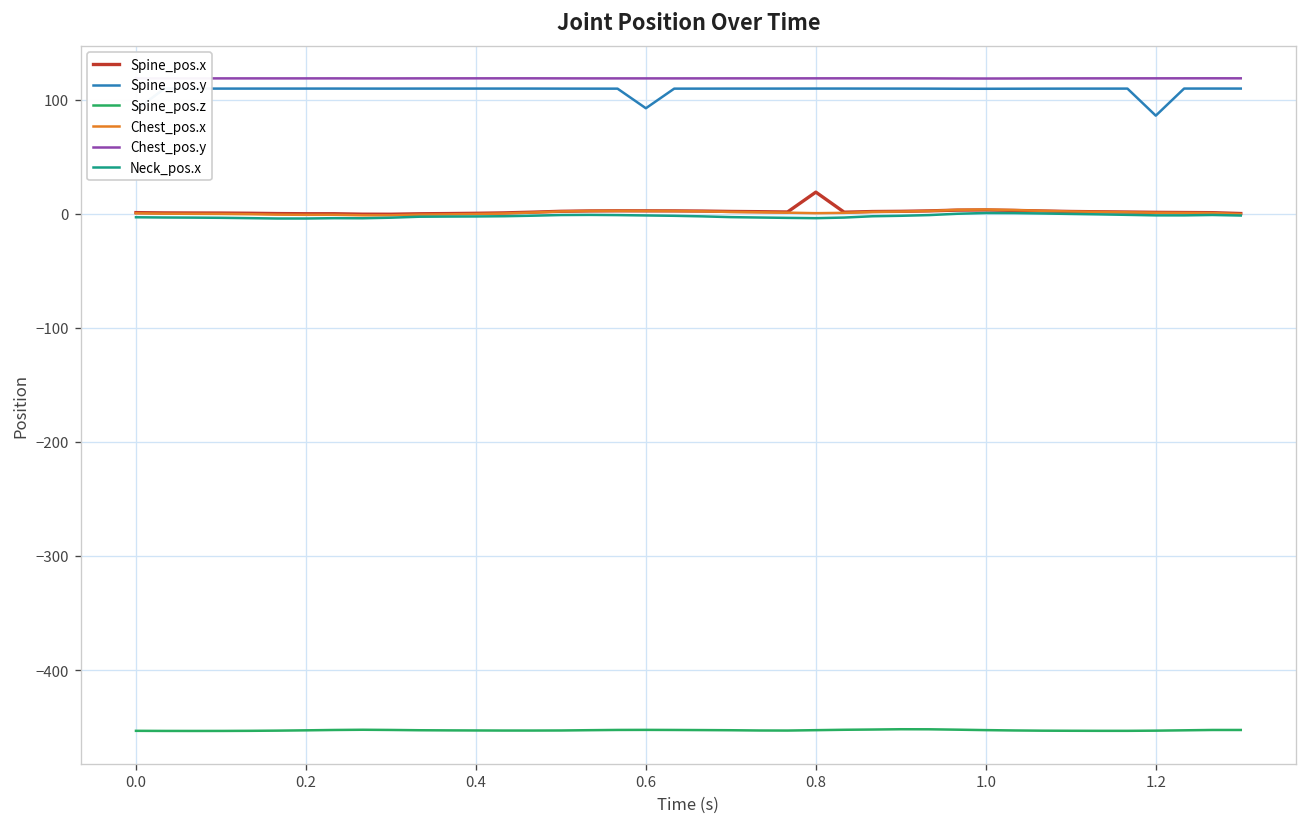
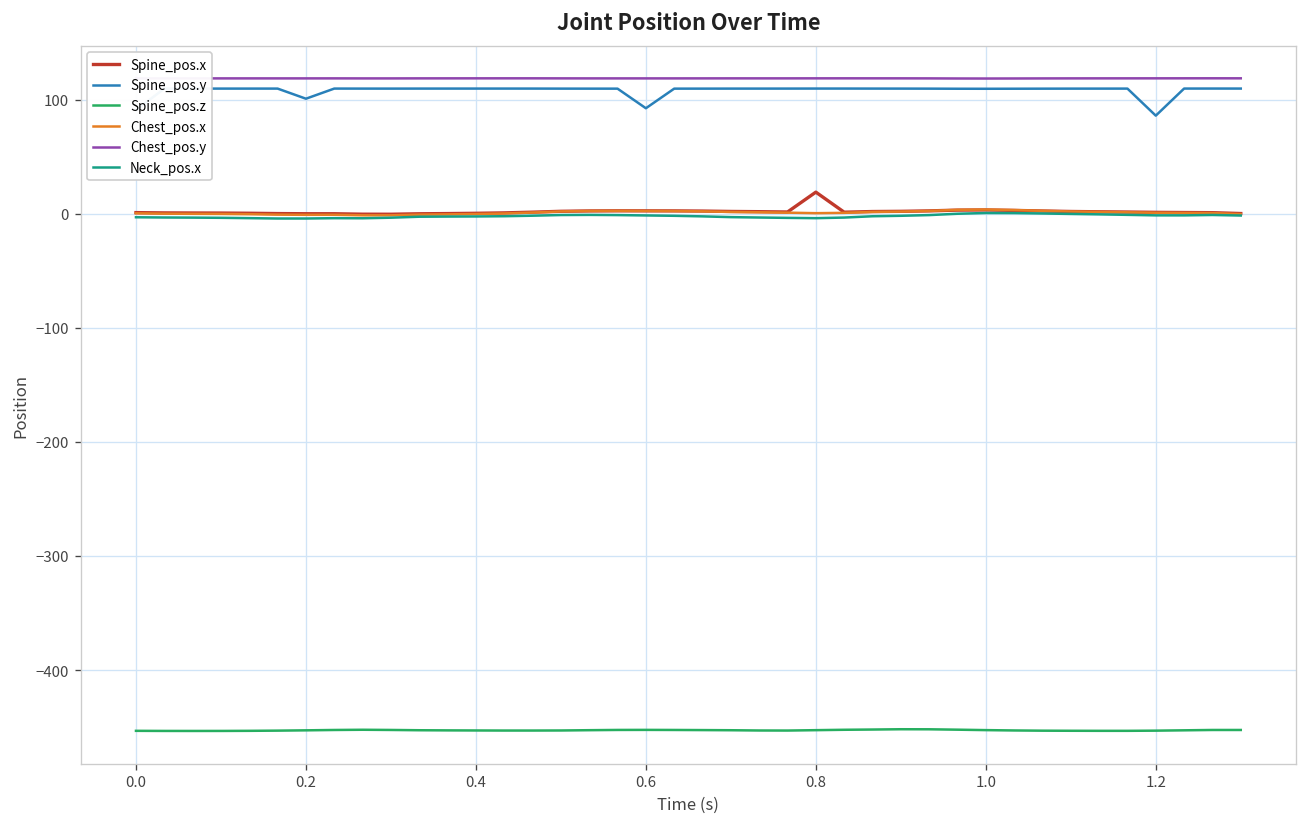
  {
    "Spine_pos.x": {
      "0.8": 20
    },
    "Spine_pos.y": {
-     "0.2": 110,
+     "0.2": 100,
      "0.4": 110,
      "0.6": 90,
      "0.8": 110,
      "1.0": 110,
      "1.2": 90
    },
    "Chest_pos.x": {
      "0.8": 0
    },
    "Chest_pos.y": {
      "0.2": 120,
      "0.4": 120,
      "0.6": 120,
      "0.8": 120,
      "1.0": 120,
      "1.2": 120
    }
  }
